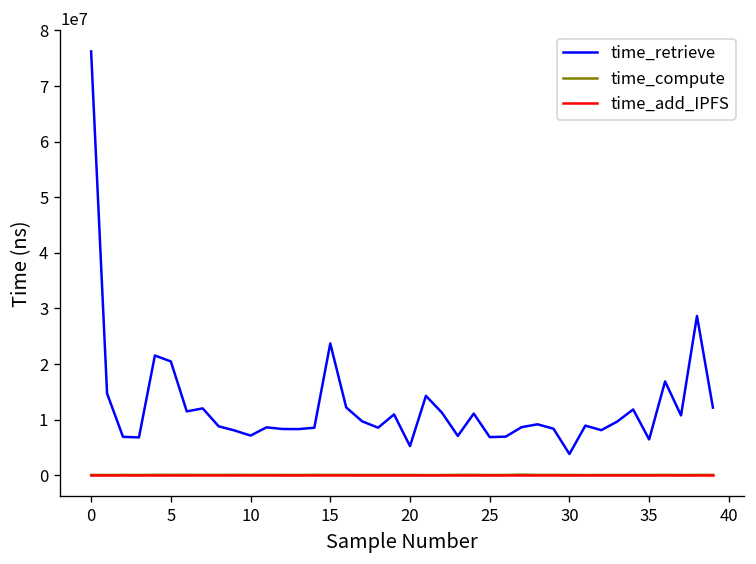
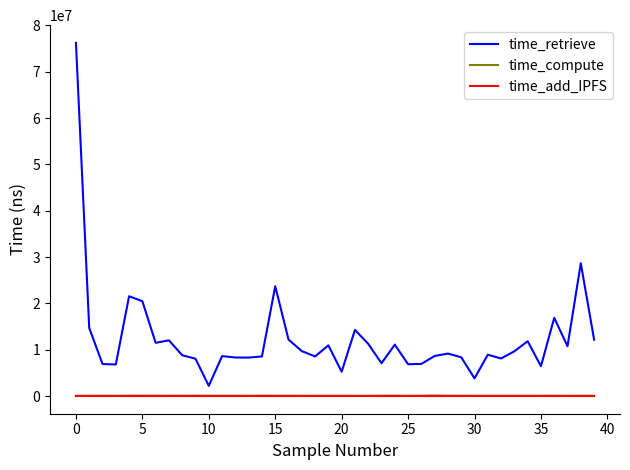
  {
    "time_retrieve": {
      "0": 76000000,
      "5": 20000000,
-     "10": 7000000,
+     "10": 2000000,
      "15": 24000000,
      "20": 5000000,
      "25": 7000000,
      "30": 4000000,
      "35": 6000000
    },
    "time_add_IPFS": {
      "0": 0,
      "5": 0,
      "10": 0,
      "15": 0,
      "20": 0,
      "25": 0,
      "30": 0,
      "35": 0
    }
  }
